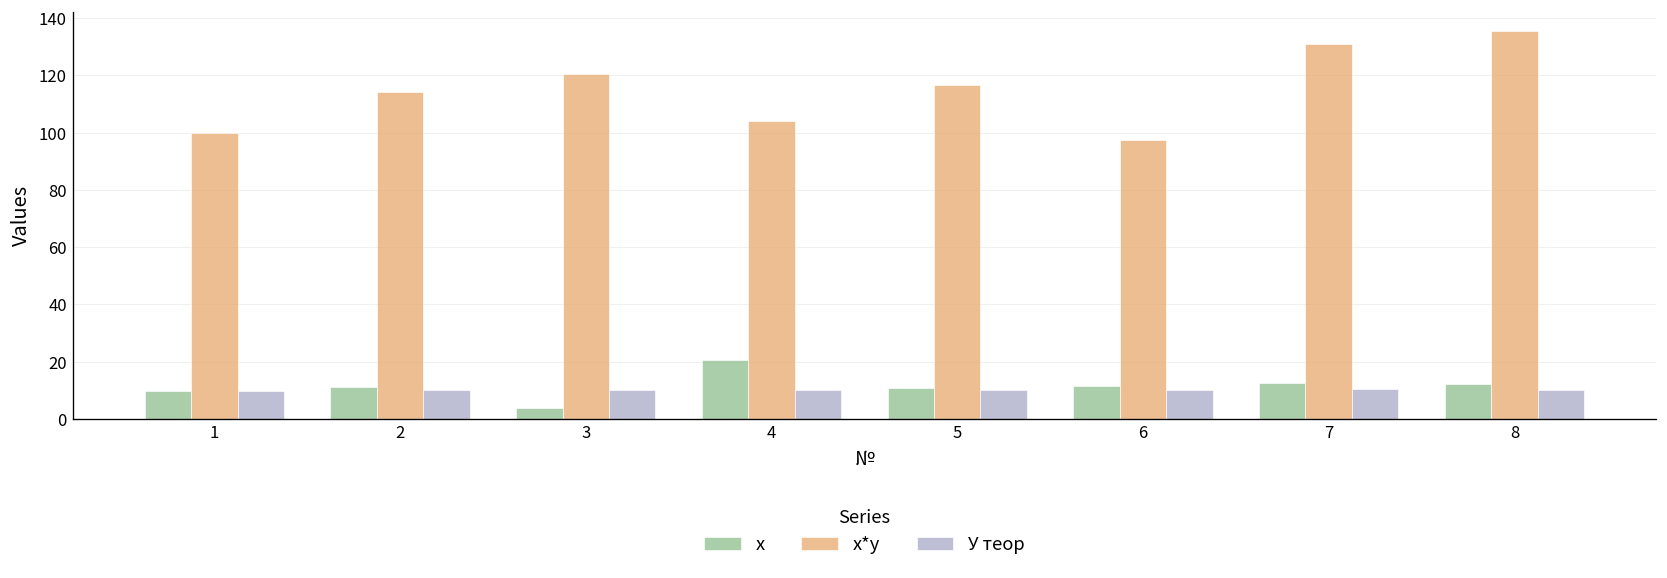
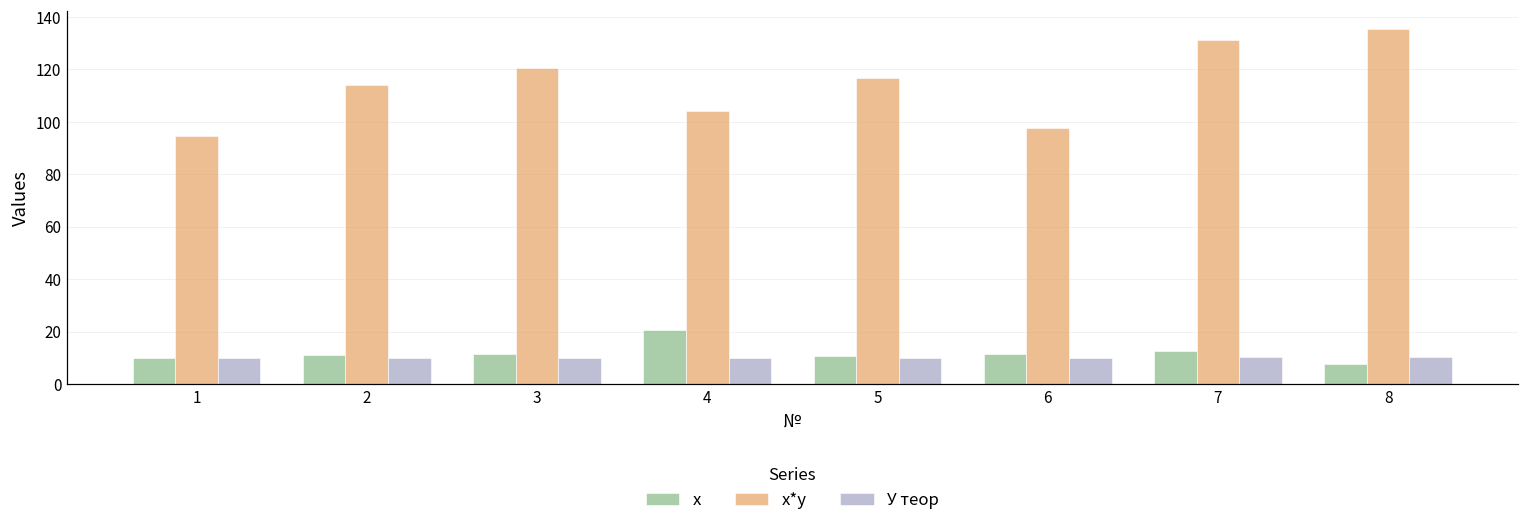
  {
    "x": {
      "1": 10,
      "2": 11,
-     "3": 4,
+     "3": 12,
      "4": 21,
      "5": 11,
      "6": 11,
      "7": 13,
-     "8": 12
+     "8": 8
    },
    "x*y": {
-     "1": 100,
+     "1": 95,
      "2": 114,
      "3": 120,
      "4": 104,
      "5": 117,
      "6": 98,
      "7": 131,
      "8": 135
    },
    "У теор": {
      "1": 10,
      "2": 10,
      "3": 10,
      "4": 10,
      "5": 10,
      "6": 10,
      "7": 10,
      "8": 10
    }
  }
